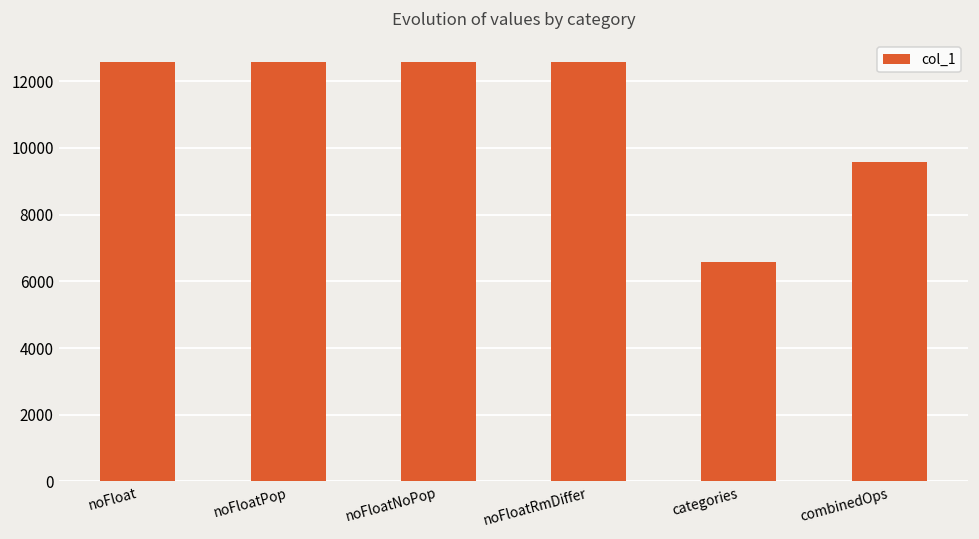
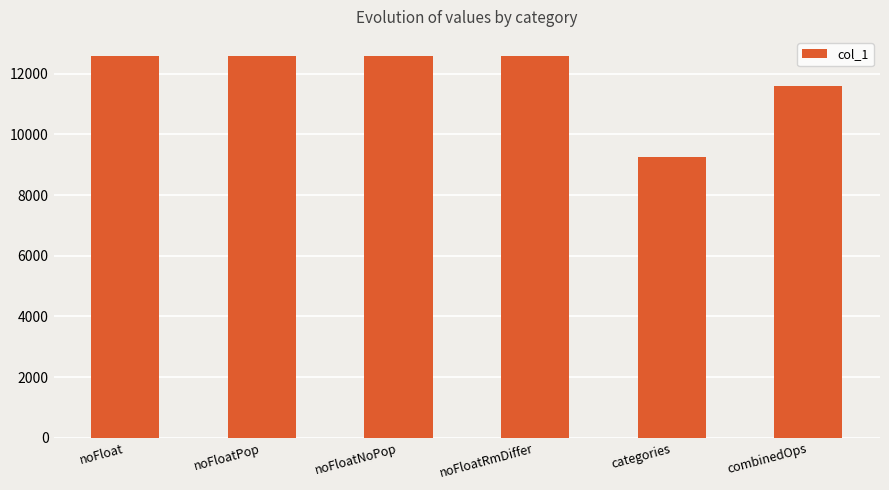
  {
    "noFloat": 12600,
    "noFloatPop": 12600,
    "noFloatNoPop": 12600,
    "noFloatRmDiffer": 12600,
-   "categories": 6600,
-   "combinedOps": 9600
+   "categories": 9300,
+   "combinedOps": 11600
  }
